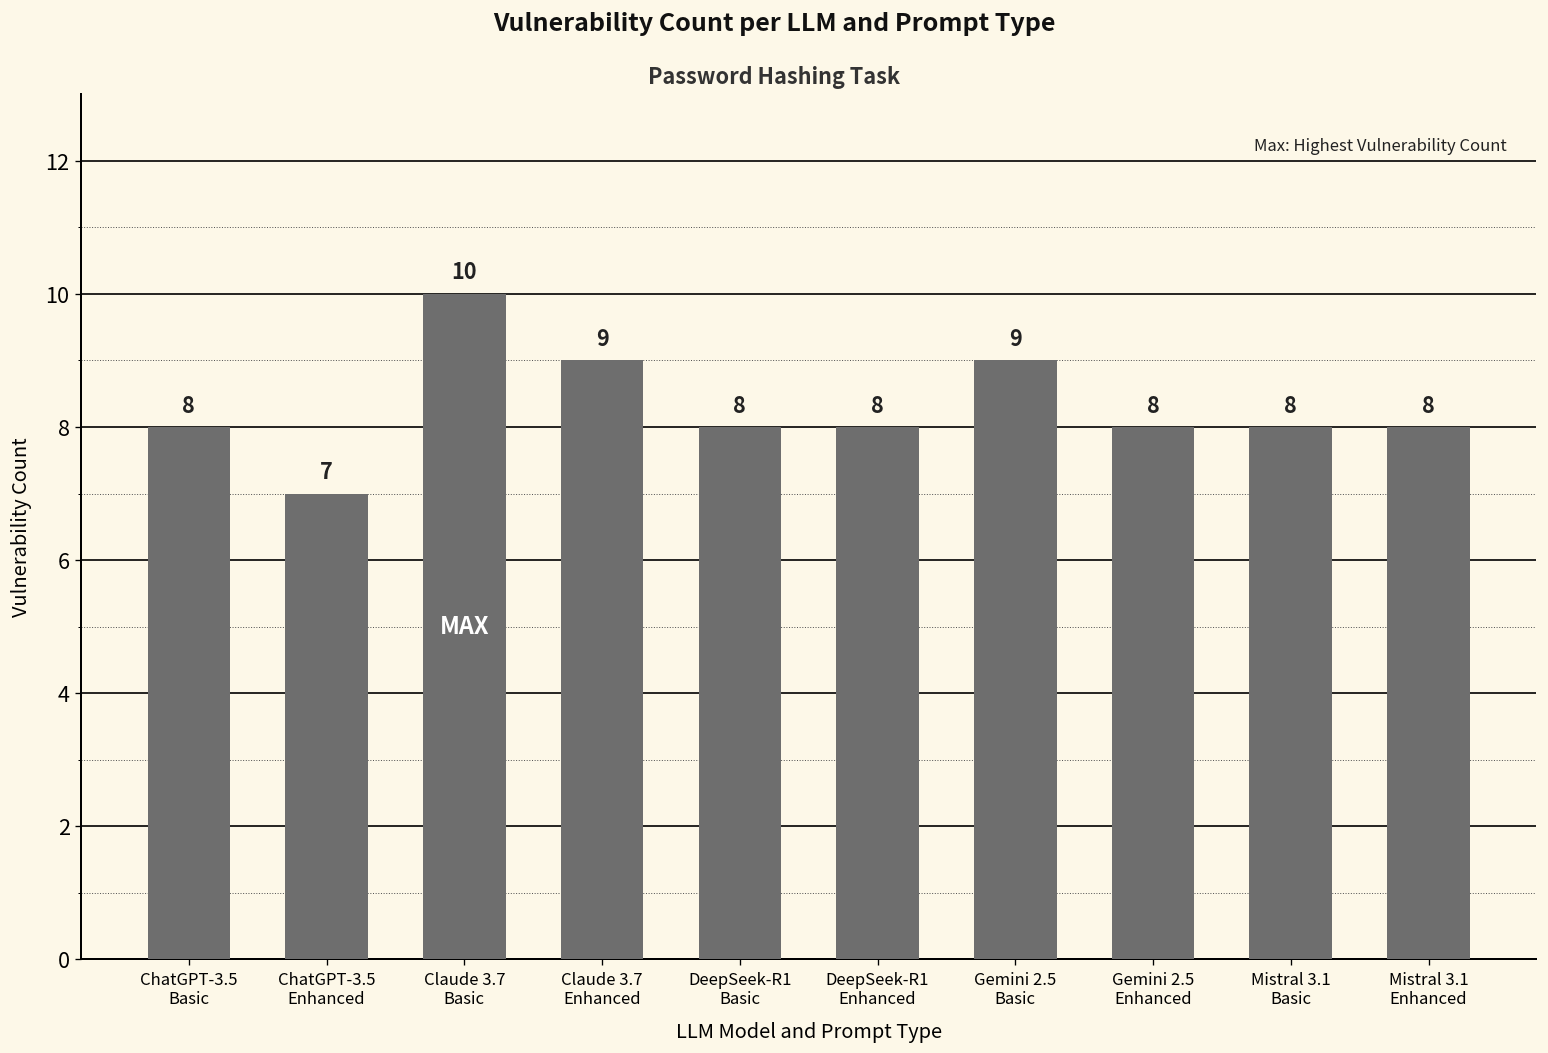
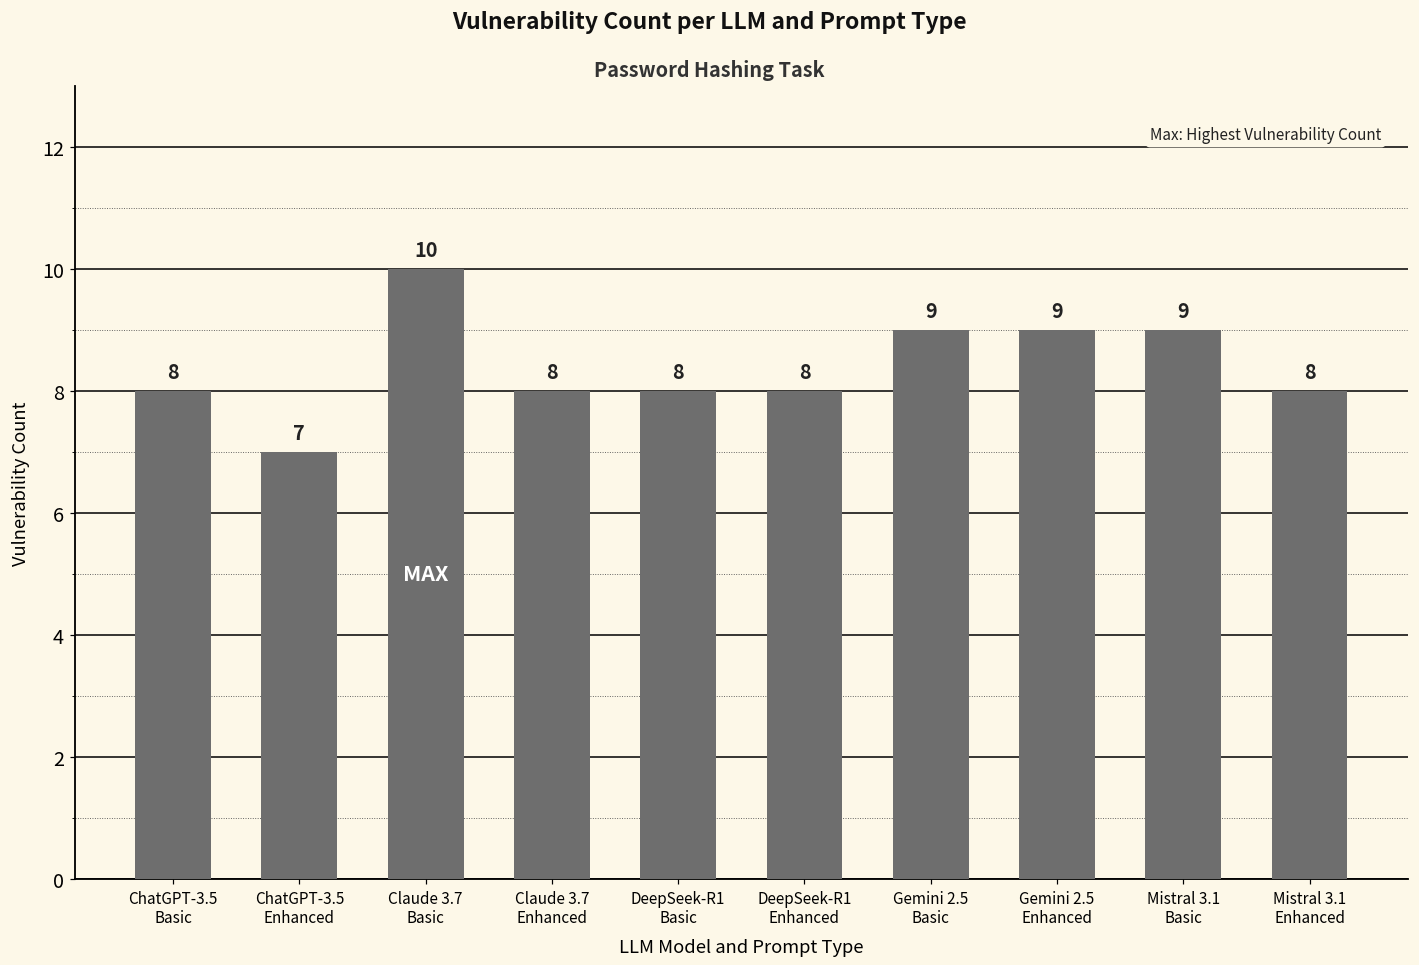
  {
    "ChatGPT-3.5 Basic": 8,
    "ChatGPT-3.5 Enhanced": 7,
    "Claude 3.7 Basic": 10,
-   "Claude 3.7 Enhanced": 9,
+   "Claude 3.7 Enhanced": 8,
    "DeepSeek-R1 Basic": 8,
    "DeepSeek-R1 Enhanced": 8,
    "Gemini 2.5 Basic": 9,
-   "Gemini 2.5 Enhanced": 8,
-   "Mistral 3.1 Basic": 8,
+   "Gemini 2.5 Enhanced": 9,
+   "Mistral 3.1 Basic": 9,
    "Mistral 3.1 Enhanced": 8
  }
